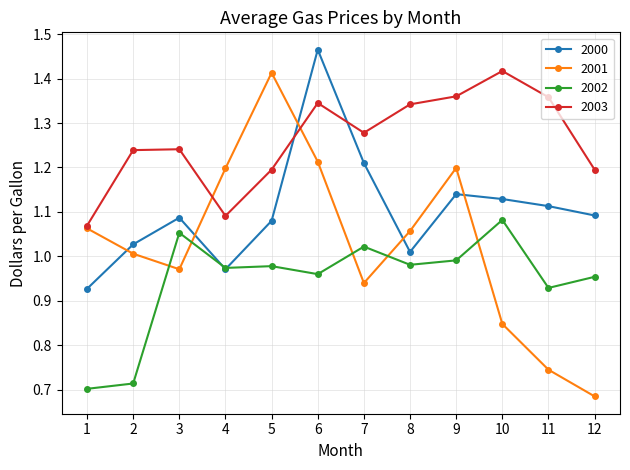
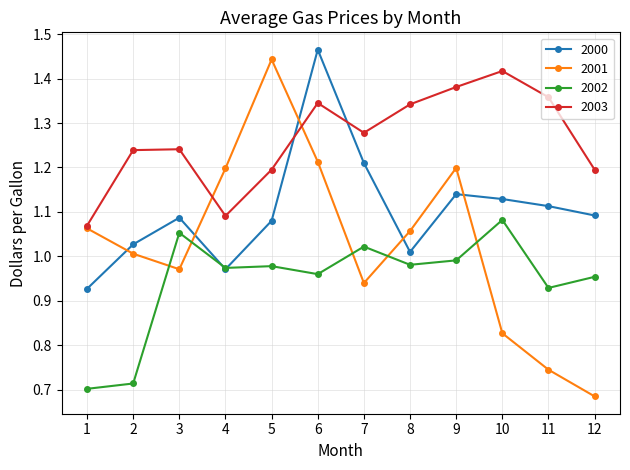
  {
    "2000": {
      "1": 0.93,
      "2": 1.03,
      "3": 1.09,
      "5": 1.08,
      "6": 1.47,
      "7": 1.21,
      "8": 1.01,
      "9": 1.14,
      "10": 1.13,
      "11": 1.11,
      "12": 1.09
    },
    "2001": {
      "1": 1.06,
      "2": 1.01,
      "3": 0.97,
      "4": 1.20,
-     "5": 1.41,
+     "5": 1.44,
      "6": 1.21,
      "7": 0.94,
      "8": 1.06,
      "9": 1.20,
-     "10": 0.85,
+     "10": 0.83,
      "11": 0.75,
      "12": 0.69
    },
    "2002": {
      "1": 0.70,
      "2": 0.71,
      "3": 1.05,
      "5": 0.98,
      "6": 0.96,
      "7": 1.02,
      "8": 0.98,
      "9": 0.99,
      "10": 1.08,
      "11": 0.93,
      "12": 0.95
    },
    "2003": {
      "1": 1.07,
      "2": 1.24,
      "3": 1.24,
      "4": 1.09,
      "5": 1.20,
      "6": 1.35,
      "7": 1.28,
      "8": 1.34,
-     "9": 1.36,
+     "9": 1.38,
      "10": 1.42,
      "12": 1.20
    }
  }
